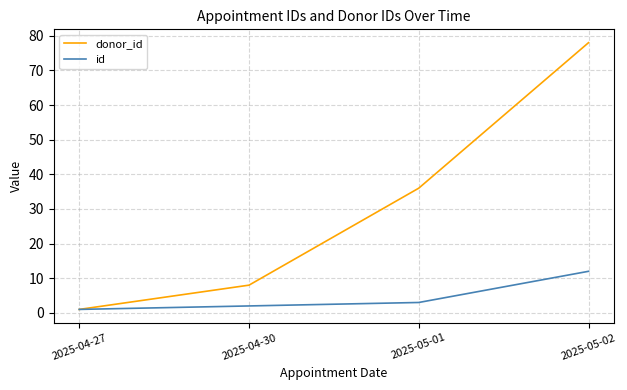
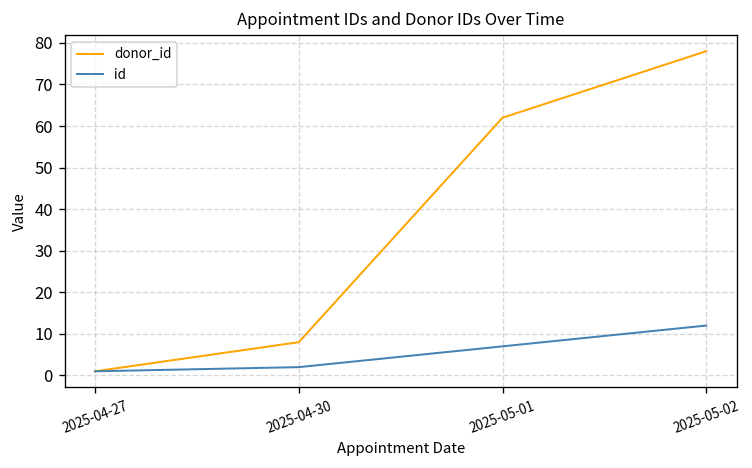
  {
    "donor_id": {
      "2025-04-30": 8,
-     "2025-05-01": 36,
+     "2025-05-01": 62,
      "2025-05-02": 78
    },
    "id": {
      "2025-04-30": 2,
-     "2025-05-01": 3,
+     "2025-05-01": 7,
      "2025-05-02": 12
    }
  }
